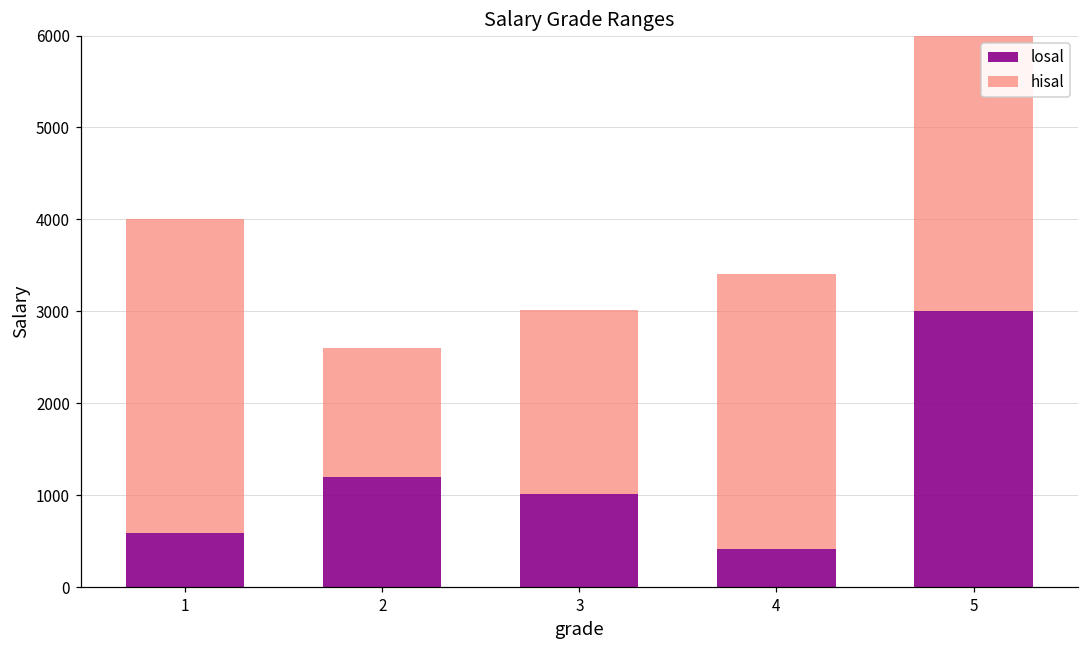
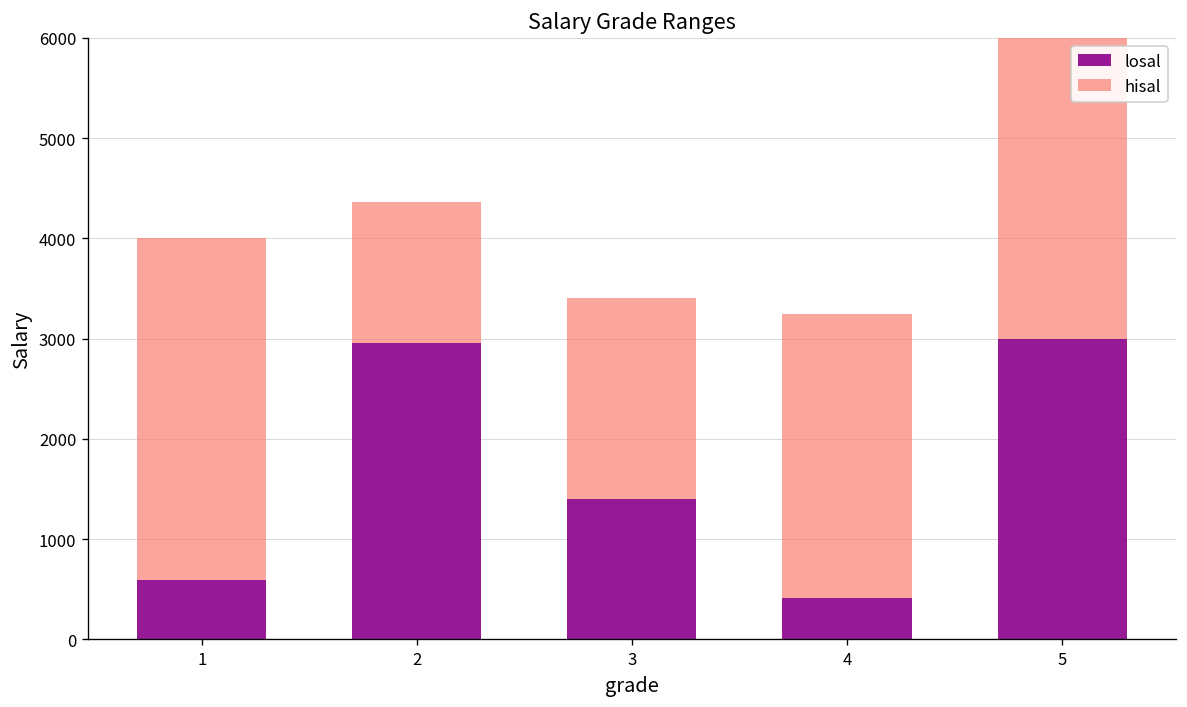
  {
    "losal": {
      "1": 600,
-     "2": 1200,
-     "3": 1000,
+     "2": 3000,
+     "3": 1400,
      "4": 400,
      "5": 3000
    },
    "hisal": {
      "1": 3400,
      "2": 1400,
      "3": 2000,
-     "4": 3000
+     "4": 2800
    }
  }
